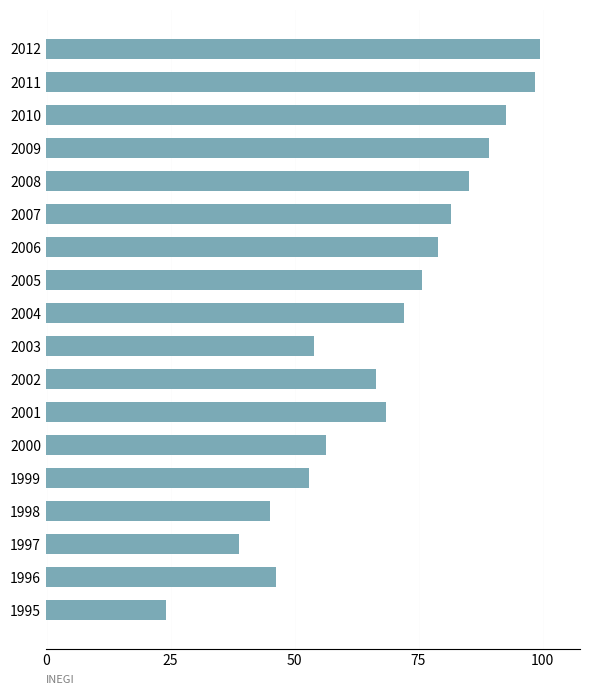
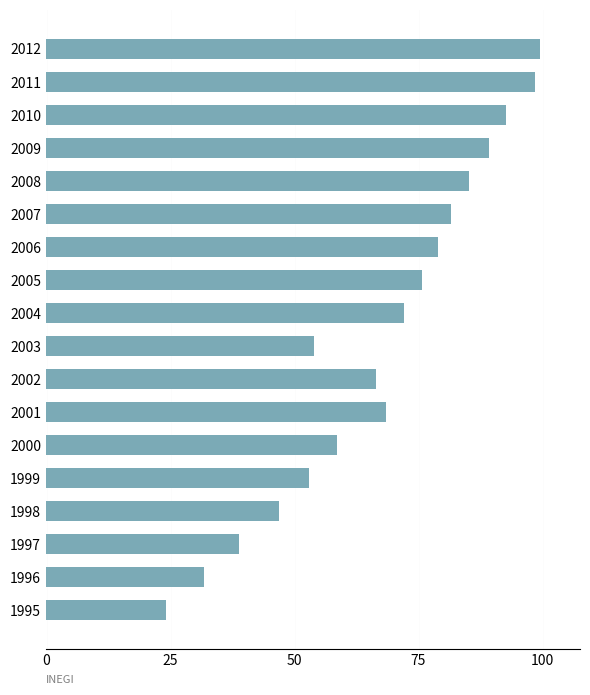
  {
    "2012": 100,
    "2011": 99,
    "2010": 93,
    "2009": 89,
    "2008": 85,
    "2007": 82,
    "2006": 79,
    "2005": 76,
    "2004": 72,
    "2003": 54,
    "2002": 67,
    "2001": 69,
-   "2000": 56,
+   "2000": 59,
    "1999": 53,
-   "1998": 45,
+   "1998": 47,
    "1997": 39,
-   "1996": 46,
+   "1996": 32,
    "1995": 24
  }
